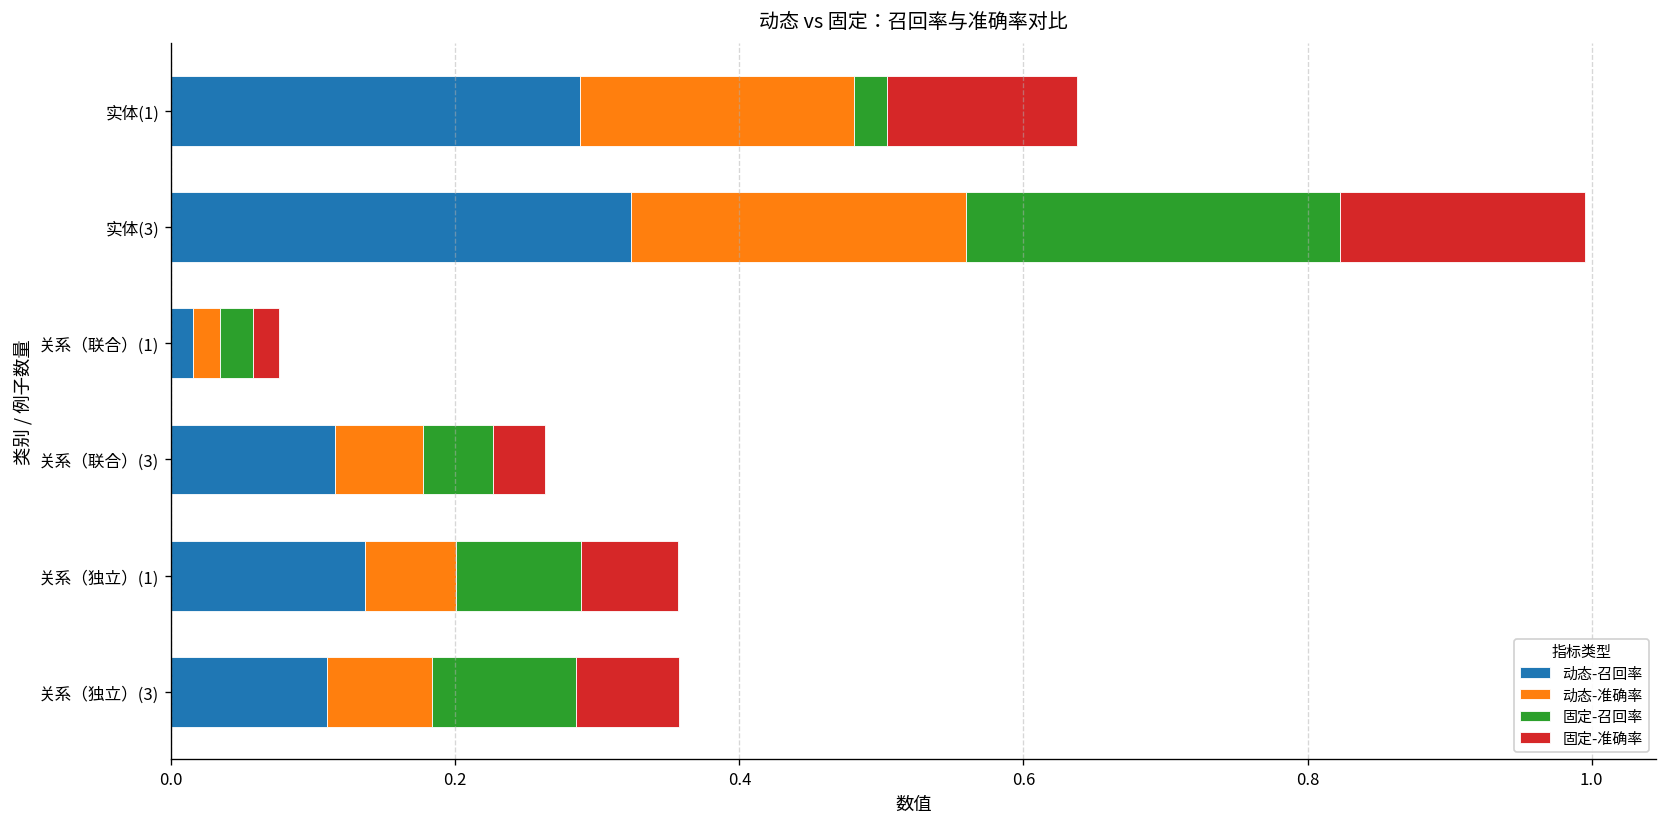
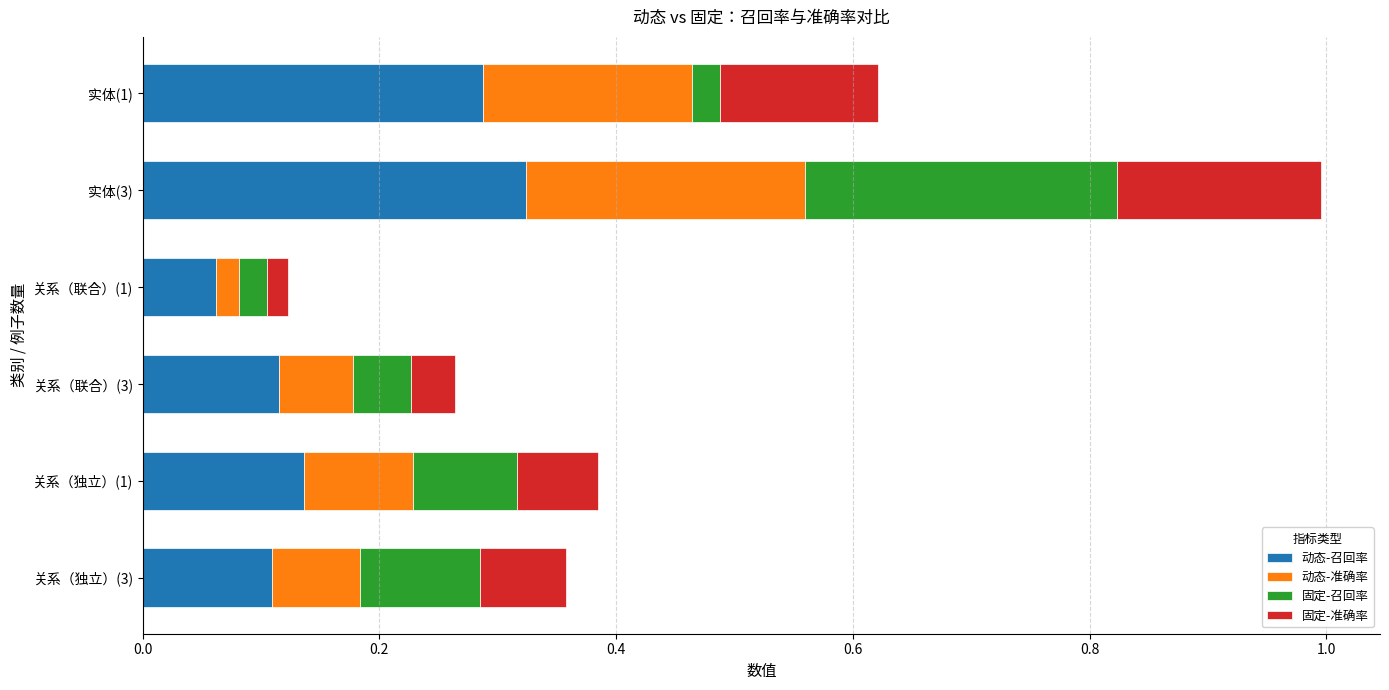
  {
    "动态-召回率": {
      "实体(1)": 0.288,
      "实体(3)": 0.324,
-     "关系（联合）(1)": 0.015,
+     "关系（联合）(1)": 0.062,
      "关系（联合）(3)": 0.115,
      "关系（独立）(1)": 0.137,
      "关系（独立）(3)": 0.109
    },
    "动态-准确率": {
-     "实体(1)": 0.193,
+     "实体(1)": 0.177,
      "实体(3)": 0.236,
      "关系（联合）(1)": 0.019,
      "关系（联合）(3)": 0.062,
-     "关系（独立）(1)": 0.064,
+     "关系（独立）(1)": 0.092,
      "关系（独立）(3)": 0.074
    },
    "固定-召回率": {
      "实体(1)": 0.023,
      "实体(3)": 0.264,
      "关系（联合）(1)": 0.024,
      "关系（联合）(3)": 0.049,
      "关系（独立）(1)": 0.088,
      "关系（独立）(3)": 0.101
    },
    "固定-准确率": {
      "实体(1)": 0.134,
      "实体(3)": 0.172,
      "关系（联合）(1)": 0.018,
      "关系（联合）(3)": 0.037,
      "关系（独立）(1)": 0.068,
      "关系（独立）(3)": 0.073
    }
  }
